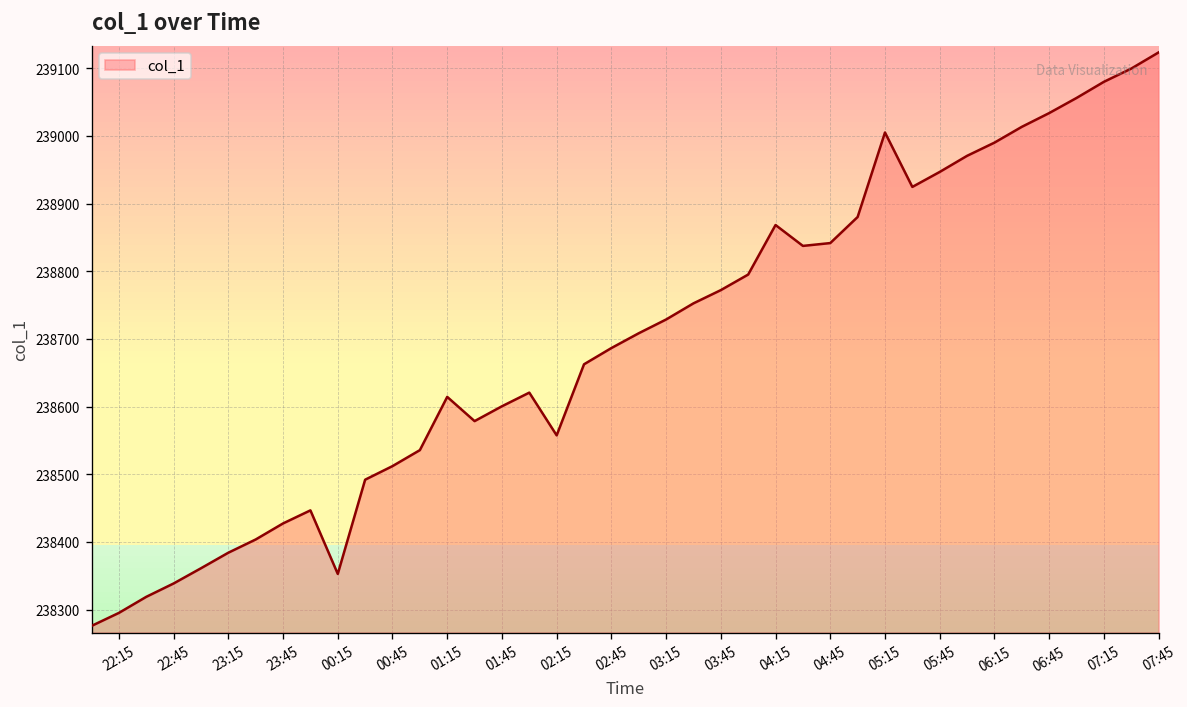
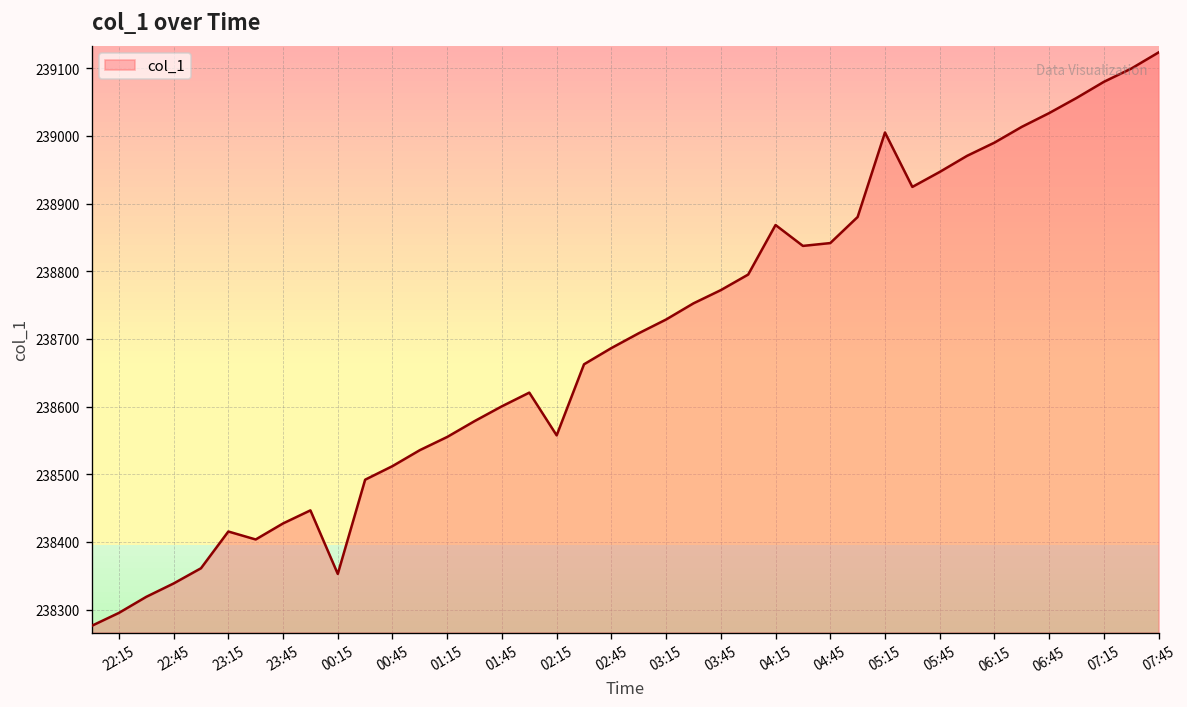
  {
    "22:15": 238300,
    "22:45": 238340,
-   "23:15": 238380,
+   "23:15": 238420,
    "23:45": 238430,
    "00:15": 238350,
    "00:45": 238510,
-   "01:15": 238610,
+   "01:15": 238560,
    "01:45": 238600,
    "02:15": 238560,
    "02:45": 238690,
    "03:15": 238730,
    "03:45": 238770,
    "04:15": 238870,
    "04:45": 238840,
    "05:15": 239010,
    "05:45": 238950,
    "06:15": 238990,
    "06:45": 239030,
    "07:15": 239080,
    "07:45": 239120
  }
